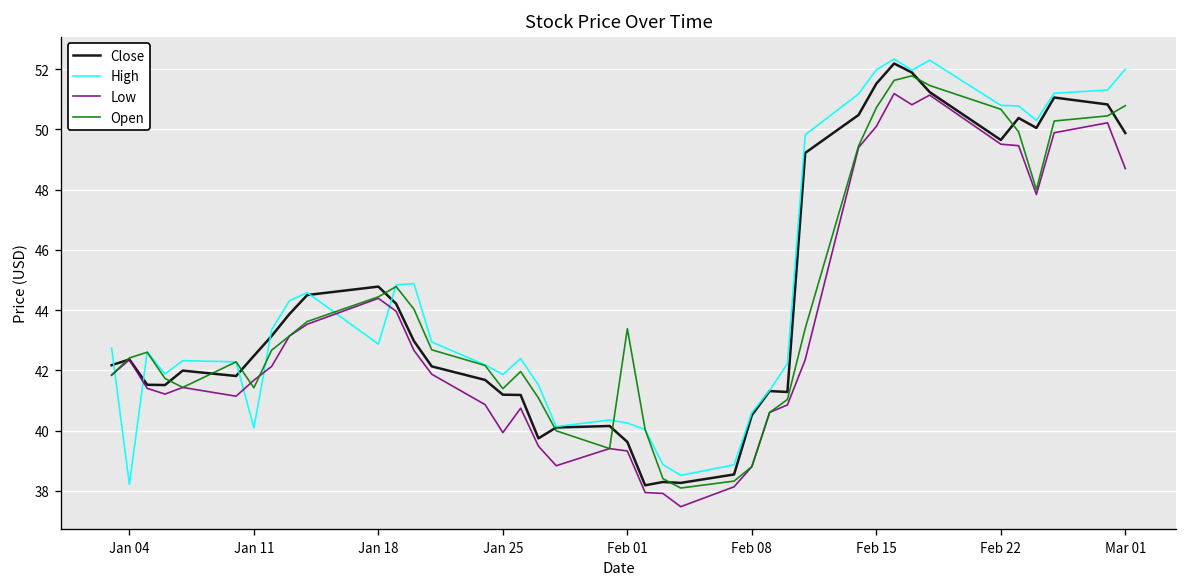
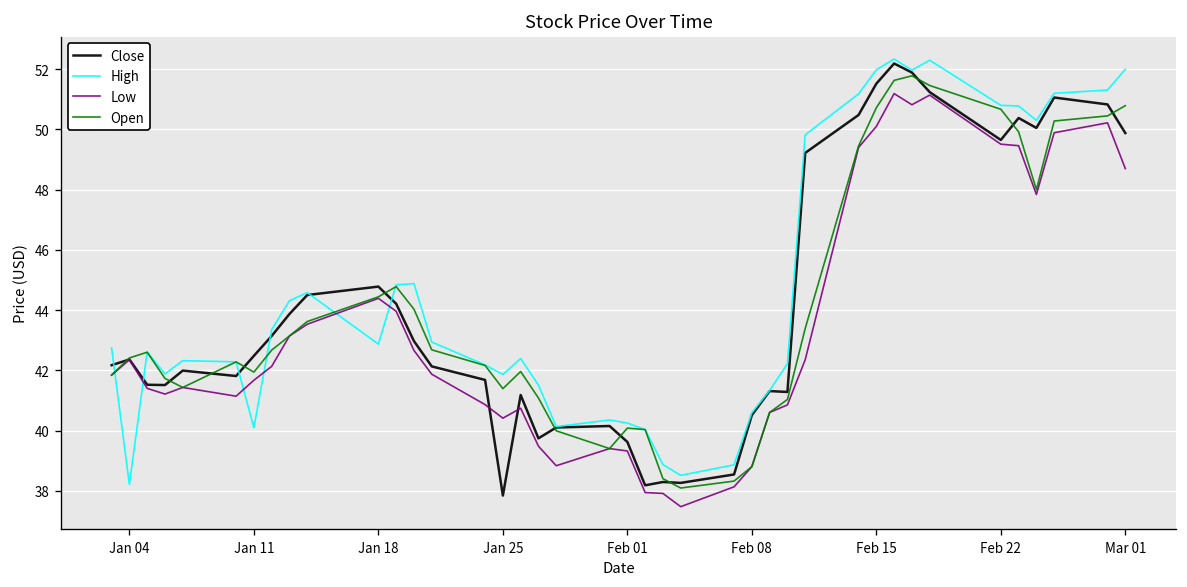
  {
    "Close": {
      "Jan 11": 42.5,
      "Jan 18": 44.8,
-     "Jan 25": 41.2,
+     "Jan 25": 37.8,
      "Feb 01": 39.6,
      "Feb 15": 51.5,
      "Feb 22": 49.7,
      "Mar 01": 49.9
    },
    "High": {
      "Jan 04": 38.2,
      "Jan 11": 40.1,
      "Jan 18": 42.9,
      "Jan 25": 41.9,
      "Feb 01": 40.3,
      "Feb 15": 52.0,
      "Feb 22": 50.8,
      "Mar 01": 52.0
    },
    "Low": {
      "Jan 11": 41.7,
-     "Jan 25": 39.9,
+     "Jan 25": 40.4,
      "Feb 01": 39.3,
      "Feb 15": 50.1,
      "Feb 22": 49.5,
      "Mar 01": 48.7
    },
    "Open": {
-     "Jan 11": 41.4,
+     "Jan 11": 41.9,
      "Jan 25": 41.4,
-     "Feb 01": 43.4,
+     "Feb 01": 40.1,
      "Feb 15": 50.7,
      "Feb 22": 50.7,
      "Mar 01": 50.8
    }
  }
